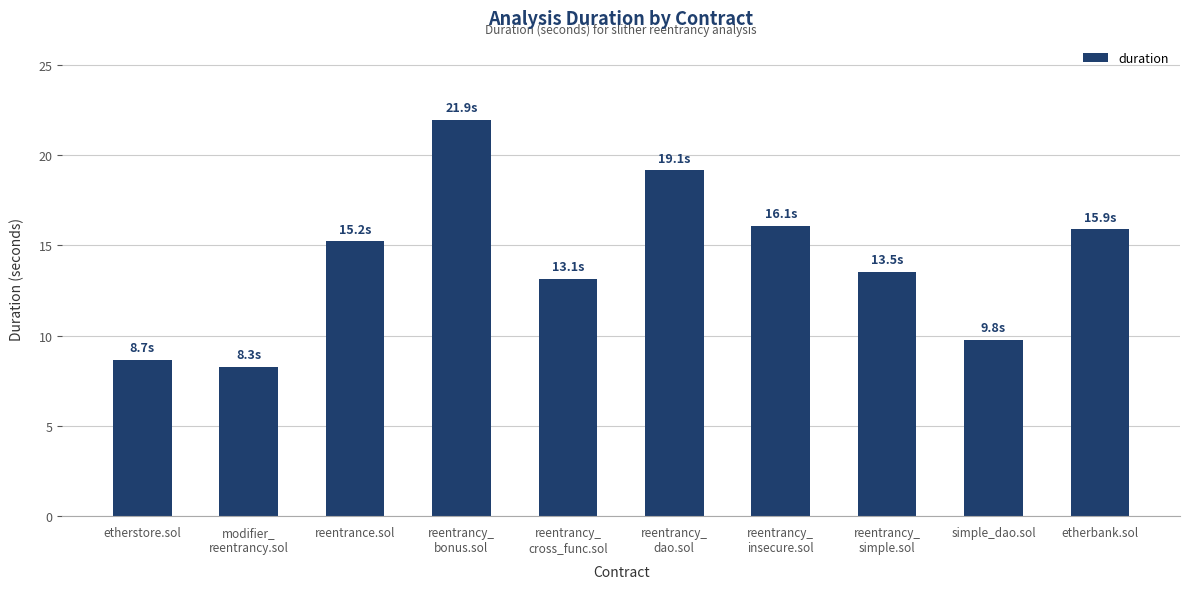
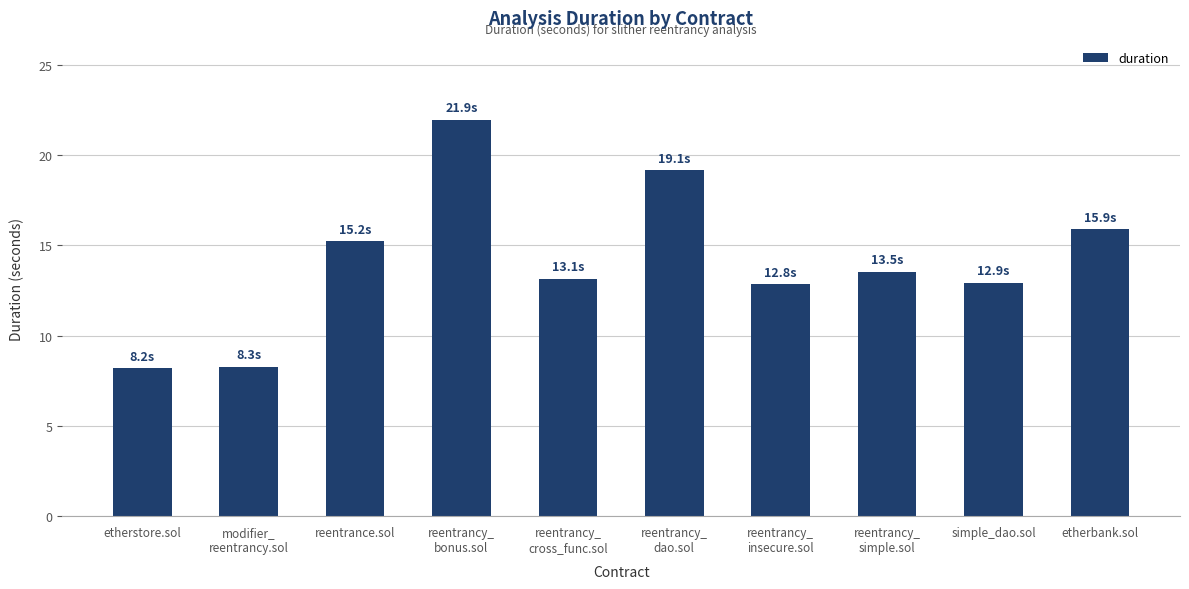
  {
-   "etherstore.sol": "8.7s",
+   "etherstore.sol": "8.2s",
    "modifier_ reentrancy.sol": "8.3s",
    "reentrance.sol": "15.2s",
    "reentrancy_ bonus.sol": "21.9s",
    "reentrancy_ cross_func.sol": "13.1s",
    "reentrancy_ dao.sol": "19.1s",
-   "reentrancy_ insecure.sol": "16.1s",
+   "reentrancy_ insecure.sol": "12.8s",
    "reentrancy_ simple.sol": "13.5s",
-   "simple_dao.sol": "9.8s",
+   "simple_dao.sol": "12.9s",
    "etherbank.sol": "15.9s"
  }
